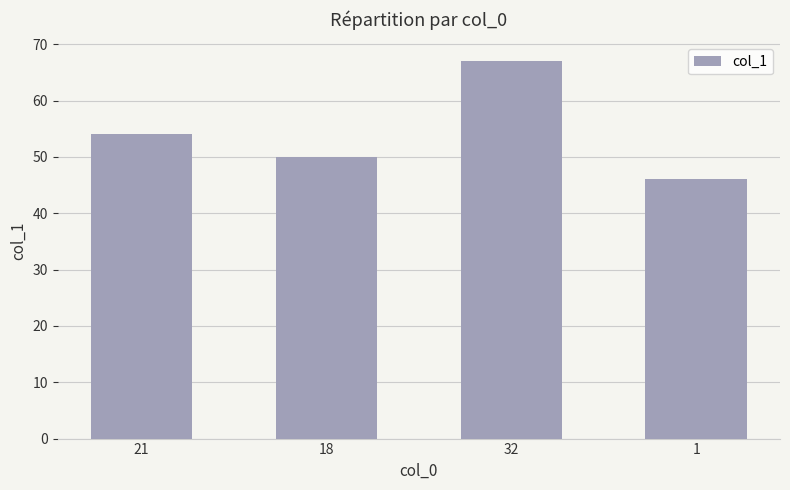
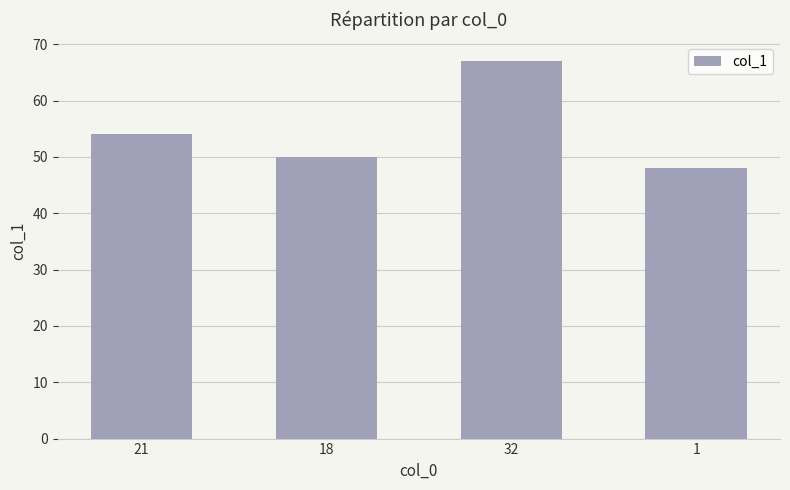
  {
    "21": 54,
    "18": 50,
    "32": 67,
-   "1": 46
+   "1": 48
  }
